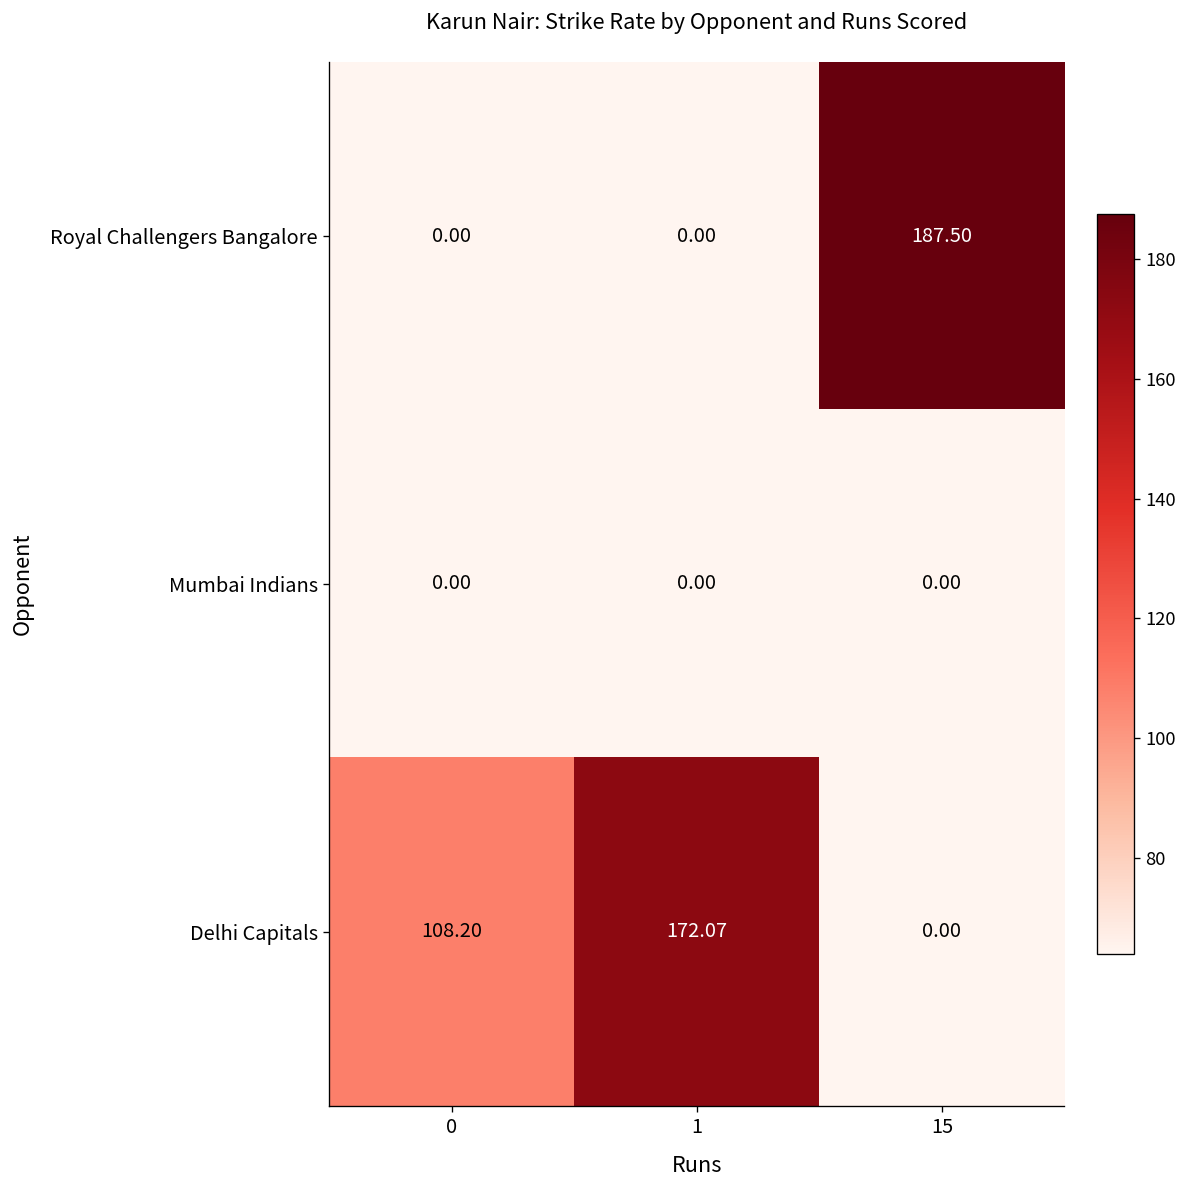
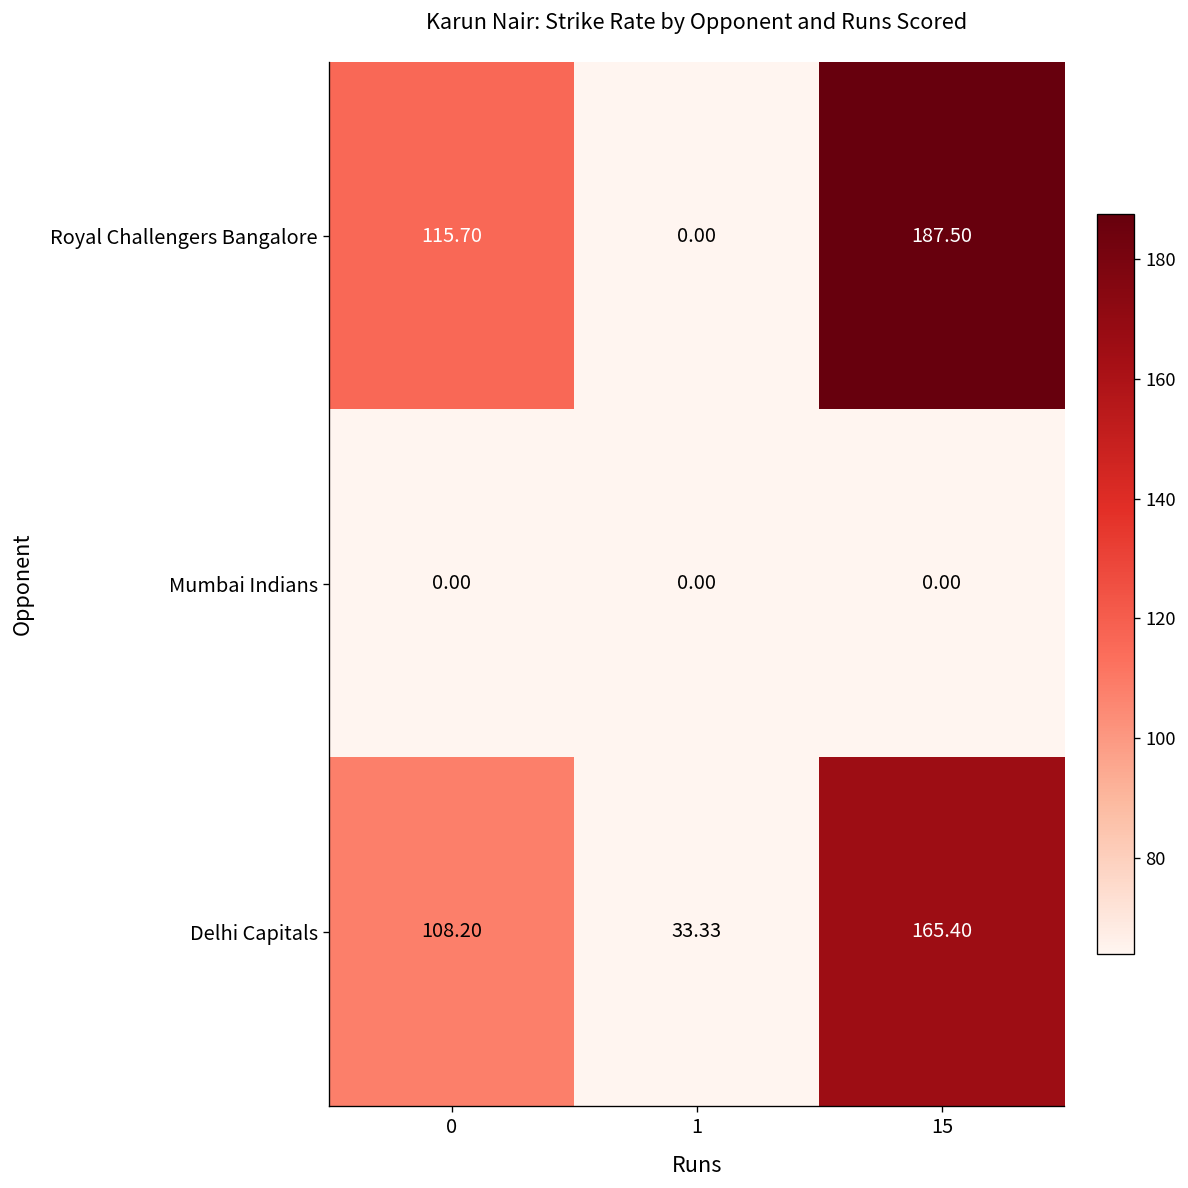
  {
    "Royal Challengers Bangalore": {
-     "0": 0.00,
+     "0": 115.70,
      "1": 0.00,
      "15": 187.50
    },
    "Mumbai Indians": {
      "0": 0.00,
      "1": 0.00,
      "15": 0.00
    },
    "Delhi Capitals": {
      "0": 108.20,
-     "1": 172.07,
-     "15": 0.00
+     "1": 33.33,
+     "15": 165.40
    }
  }
